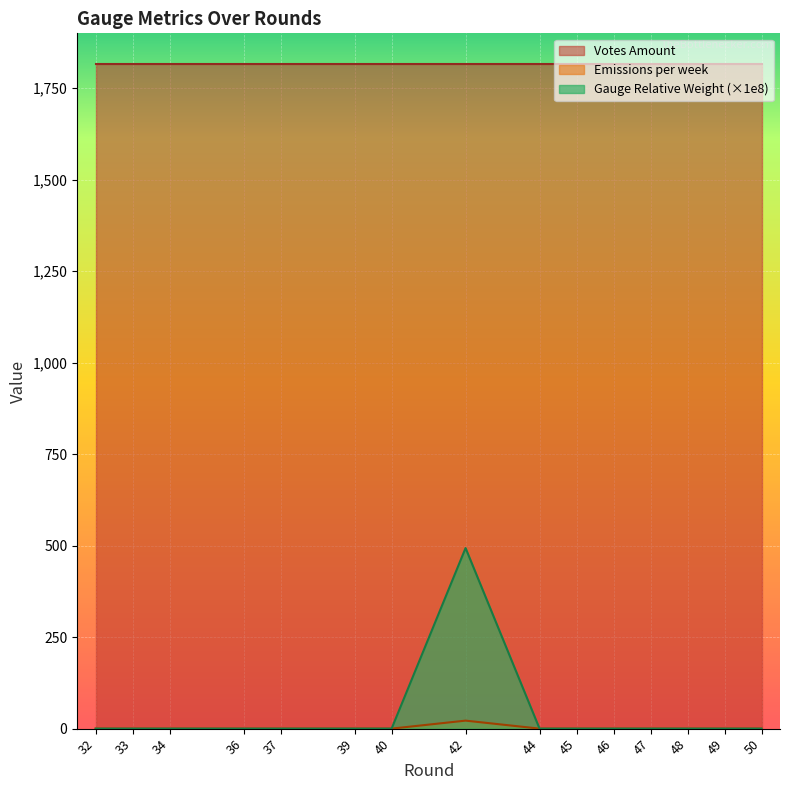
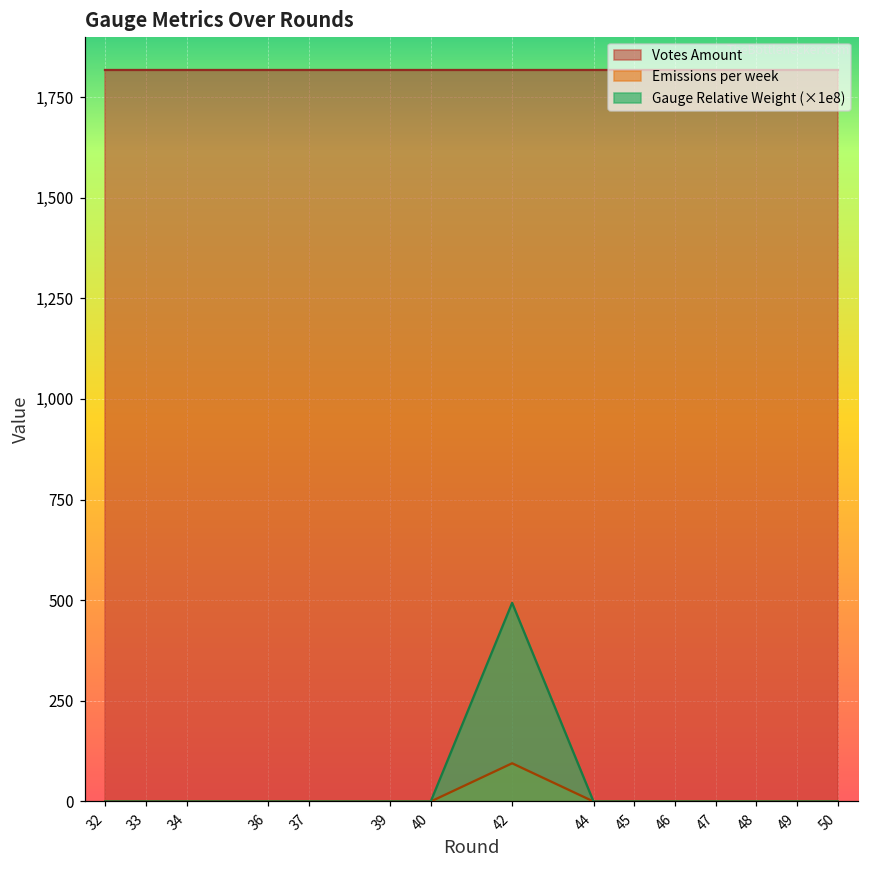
  {
    "Votes Amount": {
      "32": "1,820",
      "33": "1,820",
      "34": "1,820",
      "36": "1,820",
      "37": "1,820",
      "39": "1,820",
      "40": "1,820",
      "42": "1,820",
      "44": "1,820"
    },
    "Emissions per week": {
-     "42": "20"
+     "42": "90"
    },
    "Gauge Relative Weight (×1e8)": {
      "42": "490"
    }
  }
